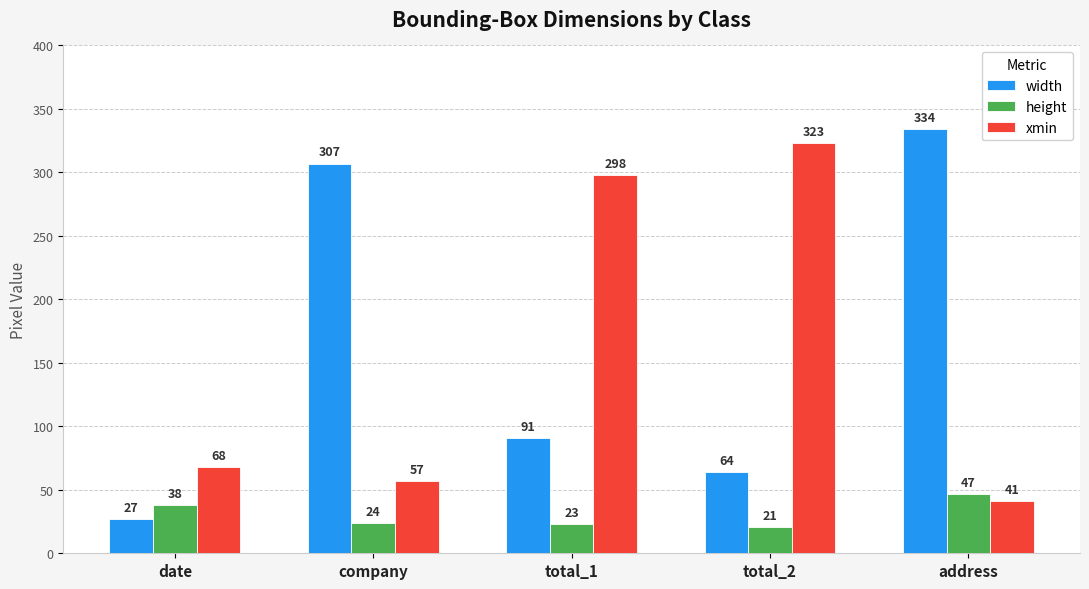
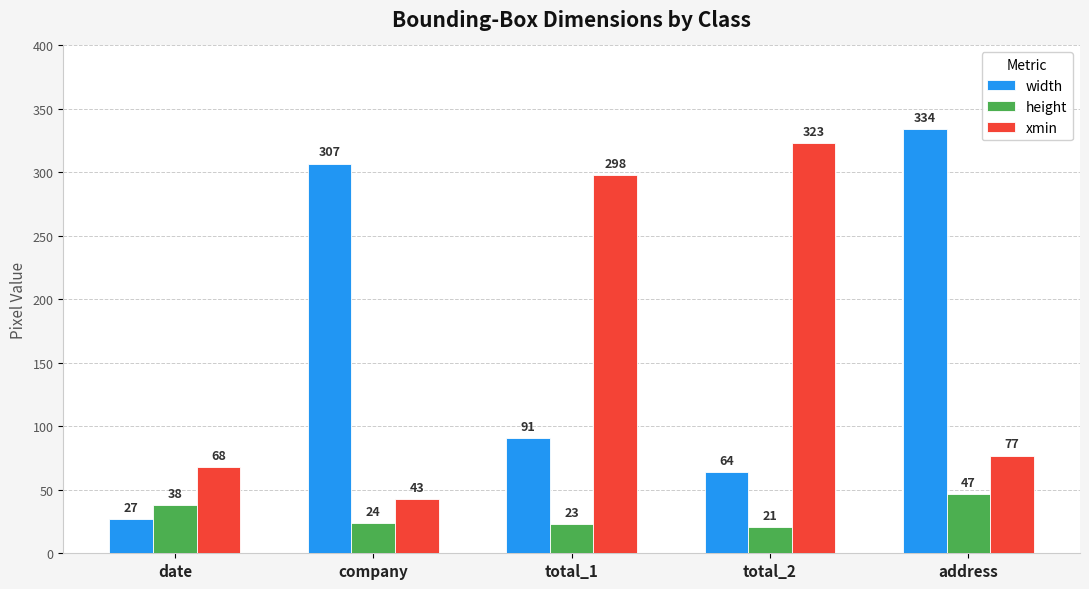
  {
    "width": {
      "date": 27,
      "company": 307,
      "total_1": 91,
      "total_2": 64,
      "address": 334
    },
    "height": {
      "date": 38,
      "company": 24,
      "total_1": 23,
      "total_2": 21,
      "address": 47
    },
    "xmin": {
      "date": 68,
-     "company": 57,
+     "company": 43,
      "total_1": 298,
      "total_2": 323,
-     "address": 41
+     "address": 77
    }
  }
